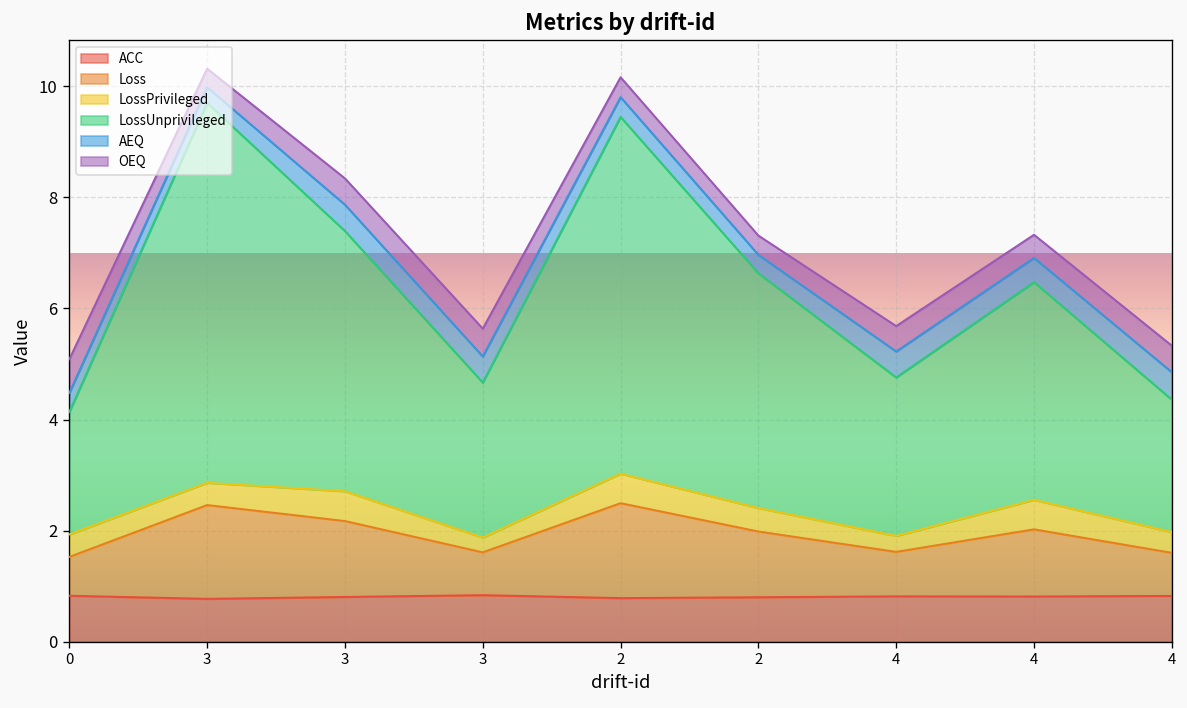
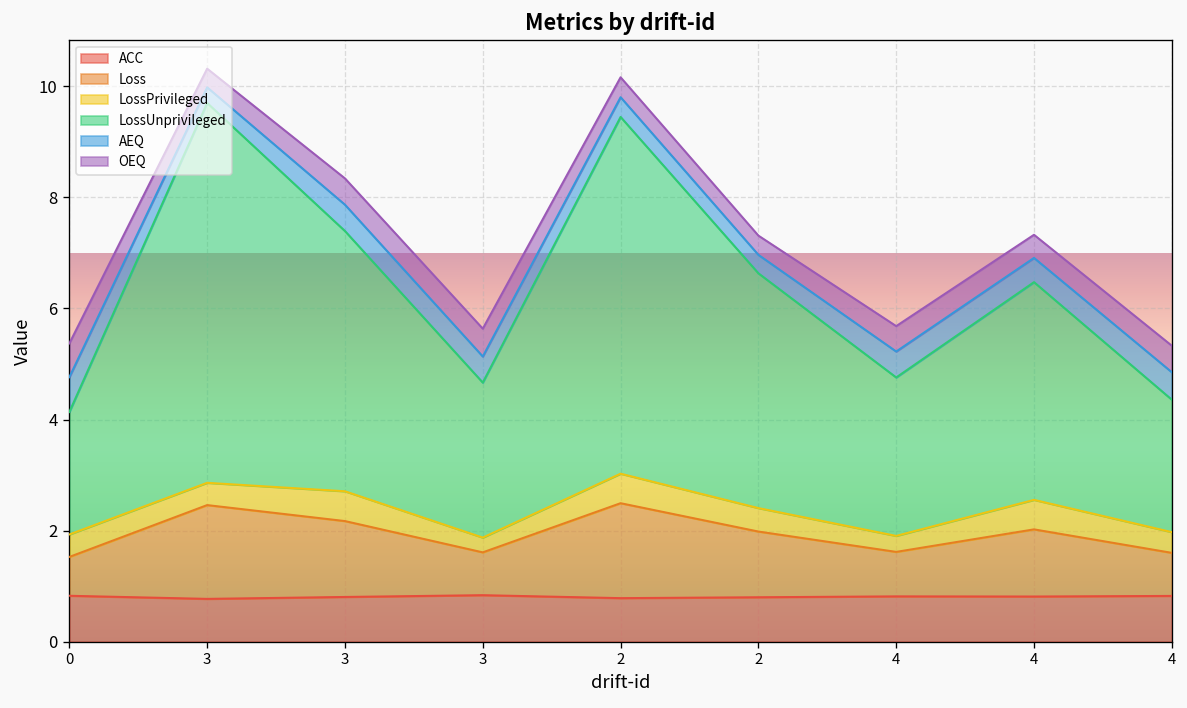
  {
    "LossPrivileged": {
      "0": 0.4
    },
    "LossUnprivileged": {
      "0": 2.2
    },
    "AEQ": {
-     "0": 0.3
+     "0": 0.6
    },
    "OEQ": {
      "0": 0.6
    }
  }
